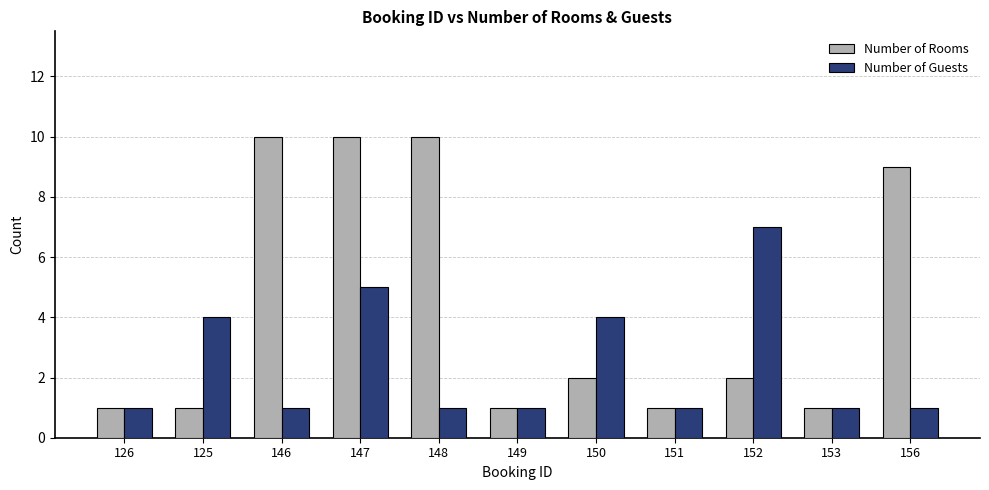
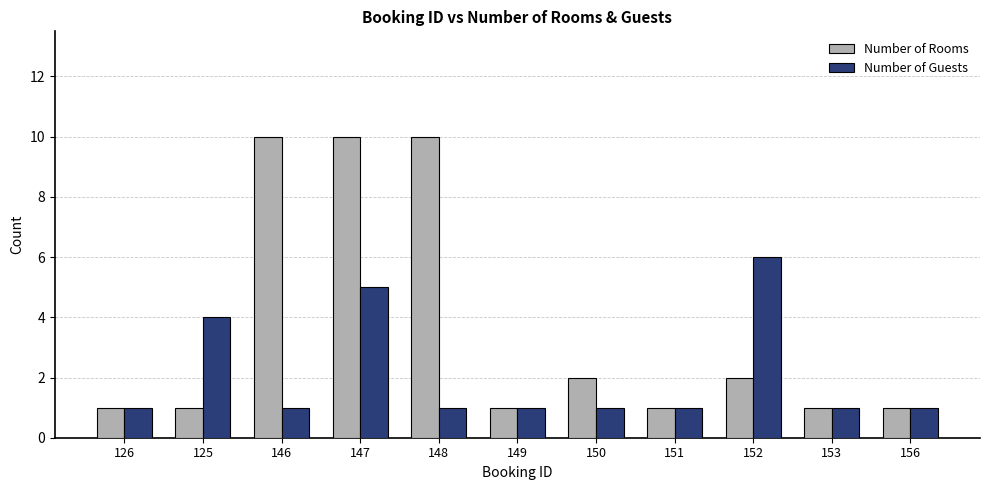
  {
    "Number of Rooms": {
      "126": 1,
      "125": 1,
      "146": 10,
      "147": 10,
      "148": 10,
      "149": 1,
      "150": 2,
      "151": 1,
      "152": 2,
      "153": 1,
-     "156": 9
+     "156": 1
    },
    "Number of Guests": {
      "126": 1,
      "125": 4,
      "146": 1,
      "147": 5,
      "148": 1,
      "149": 1,
-     "150": 4,
+     "150": 1,
      "151": 1,
-     "152": 7,
+     "152": 6,
      "153": 1,
      "156": 1
    }
  }
